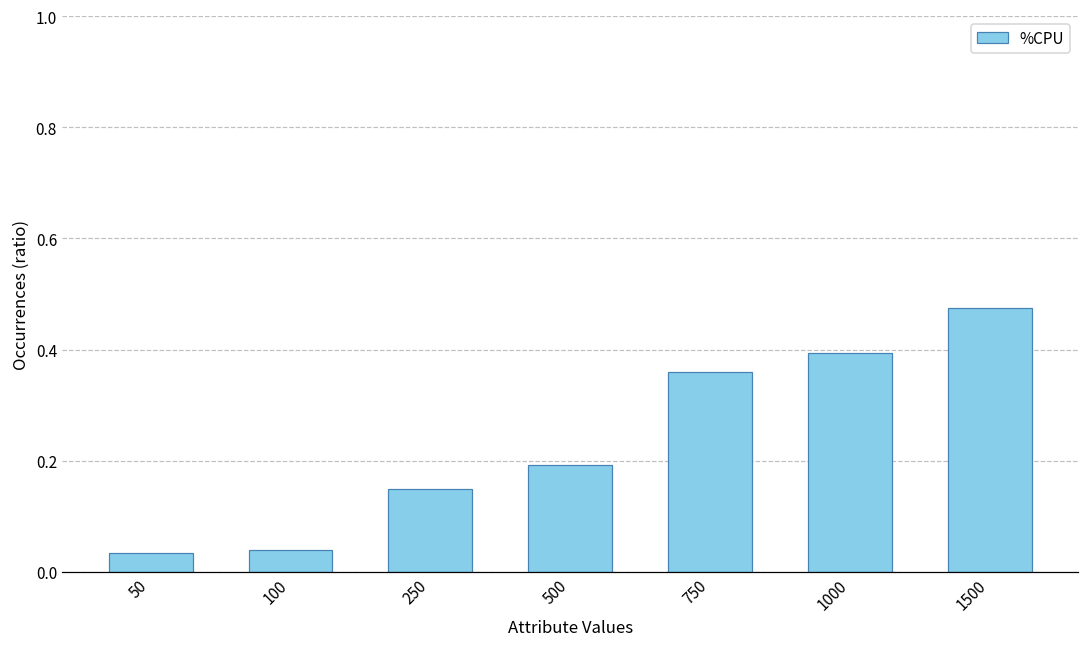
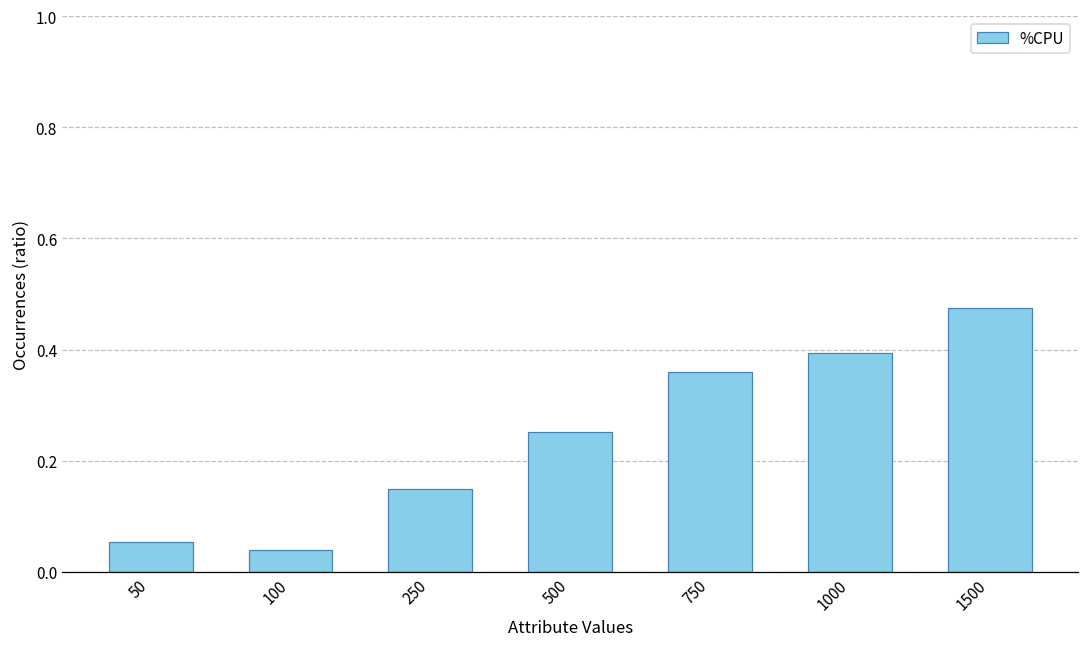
  {
-   "50": 0.03,
+   "50": 0.05,
    "100": 0.04,
    "250": 0.15,
-   "500": 0.19,
+   "500": 0.25,
    "750": 0.36,
    "1000": 0.39,
    "1500": 0.48
  }
